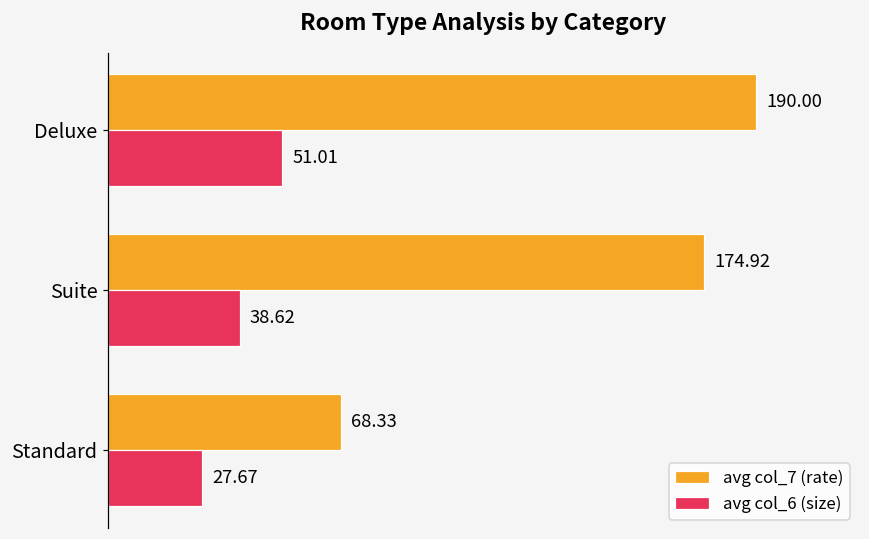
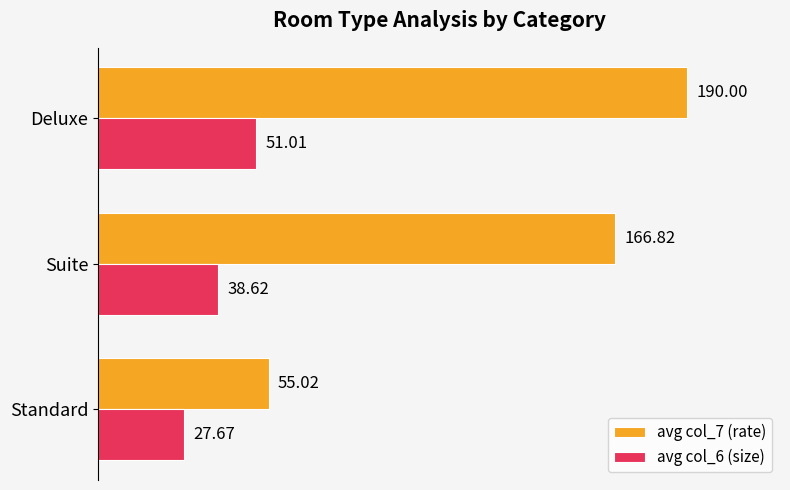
  {
    "avg col_7 (rate)": {
      "Deluxe": 190.00,
-     "Suite": 174.92,
-     "Standard": 68.33
+     "Suite": 166.82,
+     "Standard": 55.02
    },
    "avg col_6 (size)": {
      "Deluxe": 51.01,
      "Suite": 38.62,
      "Standard": 27.67
    }
  }
